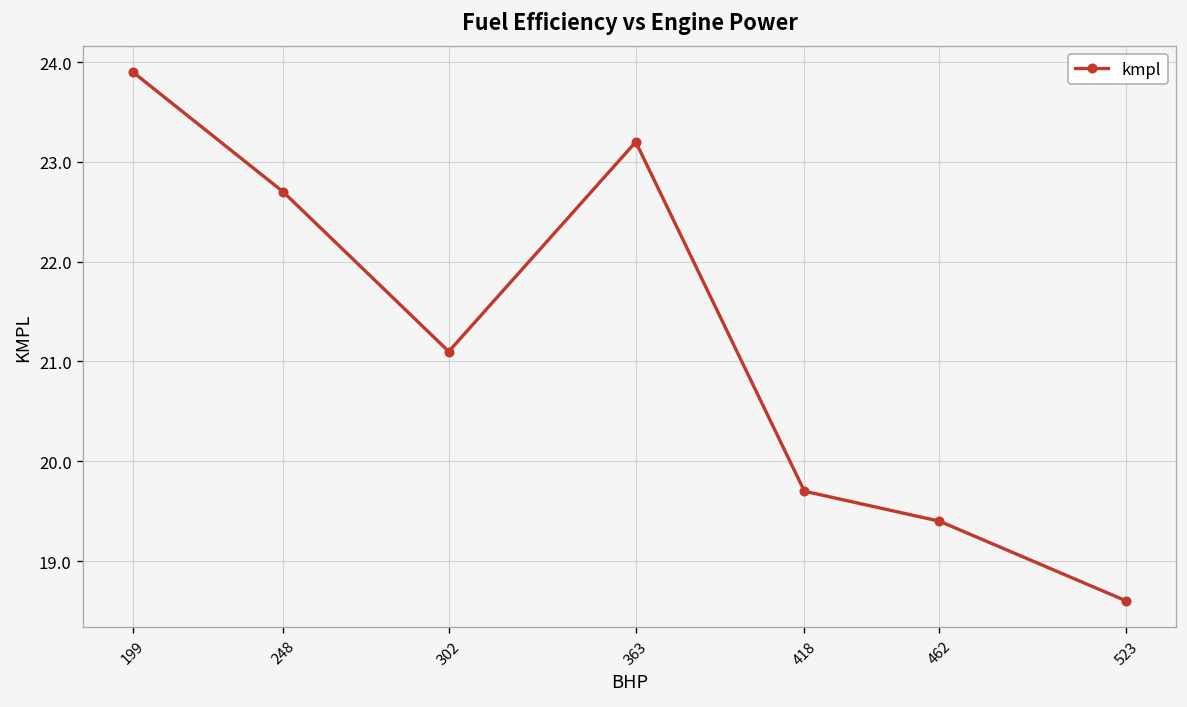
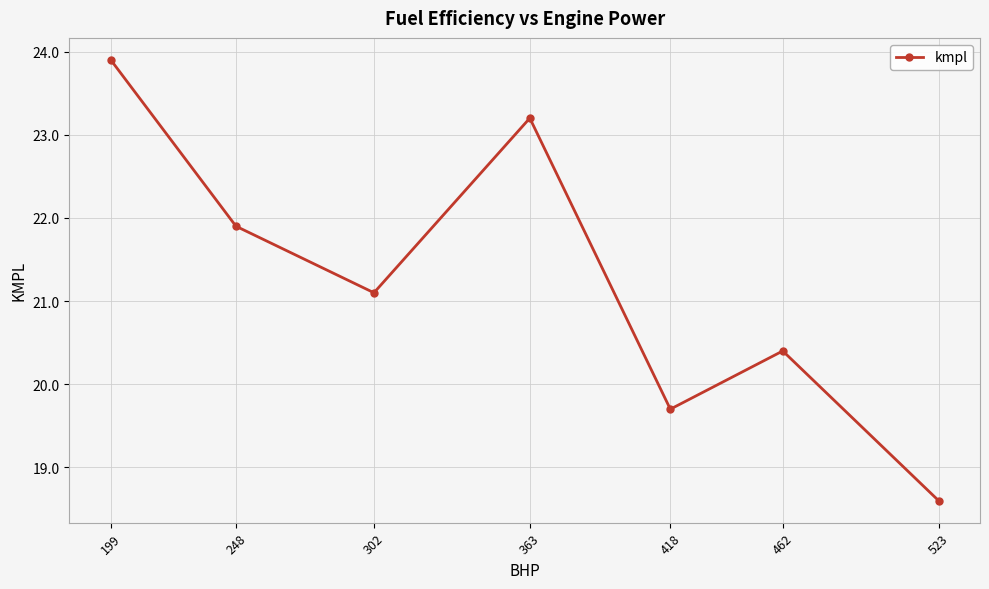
  {
    "199": 23.9,
-   "248": 22.7,
+   "248": 21.9,
    "302": 21.1,
    "363": 23.2,
    "418": 19.7,
-   "462": 19.4,
+   "462": 20.4,
    "523": 18.6
  }
